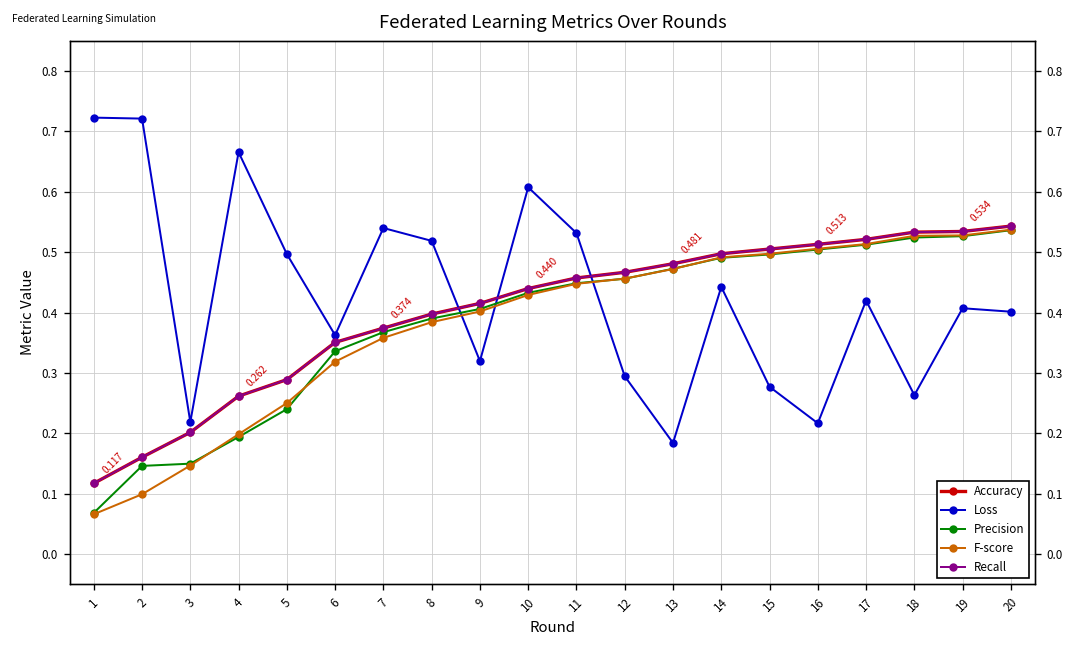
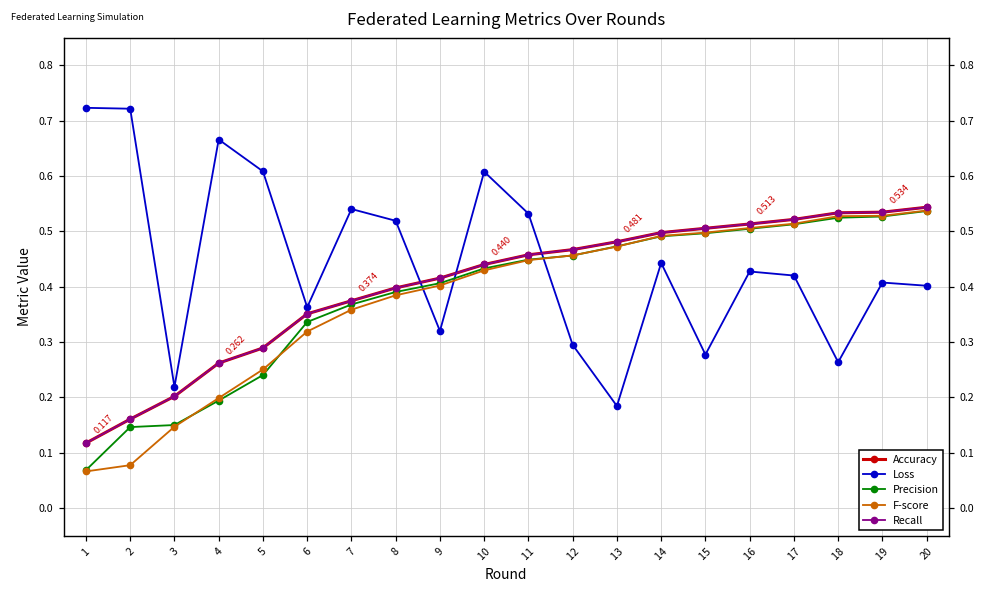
  {
    "Recall": {
      "1": 0.117,
      "4": 0.262,
      "7": 0.374,
      "10": 0.440,
      "13": 0.481,
      "16": 0.513,
      "19": 0.534
    },
    "Loss": {
      "1": 0.72,
      "2": 0.72,
      "3": 0.22,
      "4": 0.67,
-     "5": 0.50,
+     "5": 0.61,
      "6": 0.36,
      "7": 0.54,
      "8": 0.52,
      "9": 0.32,
      "10": 0.61,
      "11": 0.53,
      "12": 0.29,
      "13": 0.18,
      "14": 0.44,
      "15": 0.28,
-     "16": 0.22,
+     "16": 0.43,
      "17": 0.42,
      "18": 0.26,
      "19": 0.41,
      "20": 0.40
    },
    "Precision": {
      "2": 0.15,
      "5": 0.24,
      "6": 0.34,
      "7": 0.37,
      "8": 0.39
    },
    "F-score": {
-     "2": 0.10,
+     "2": 0.08,
      "5": 0.25,
      "6": 0.32,
      "7": 0.36,
      "8": 0.38
    }
  }
